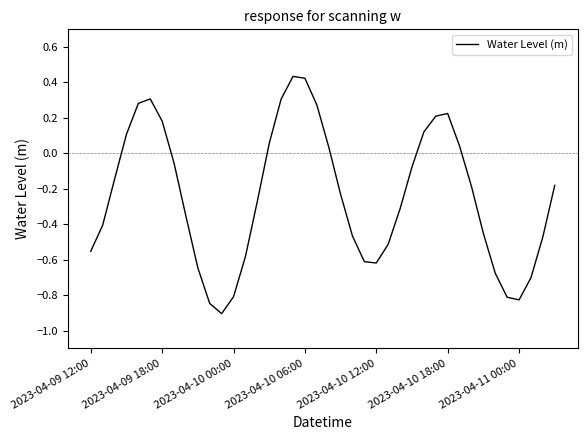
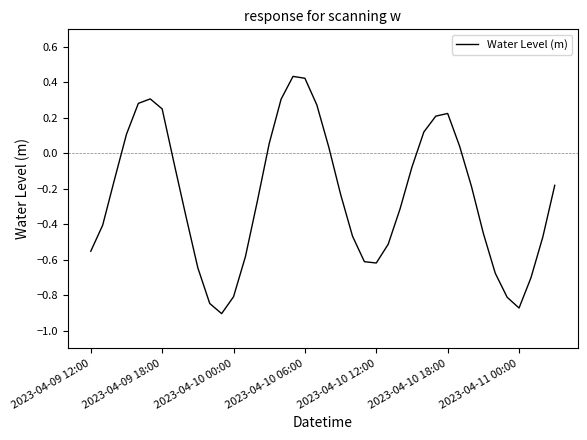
  {
    "2023-04-09 12:00": -0.55,
-   "2023-04-09 18:00": 0.18,
+   "2023-04-09 18:00": 0.25,
    "2023-04-10 00:00": -0.81,
    "2023-04-10 06:00": 0.42,
    "2023-04-10 12:00": -0.62,
    "2023-04-10 18:00": 0.23,
-   "2023-04-11 00:00": -0.83
+   "2023-04-11 00:00": -0.87
  }
